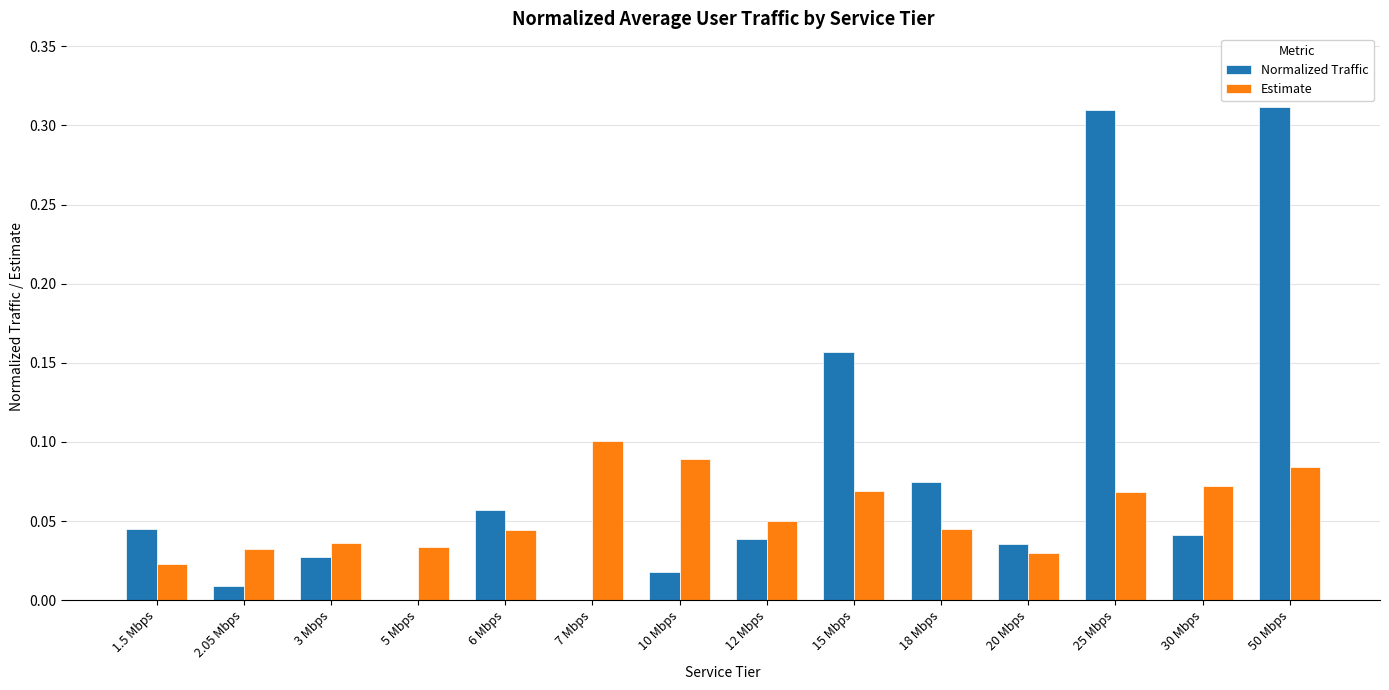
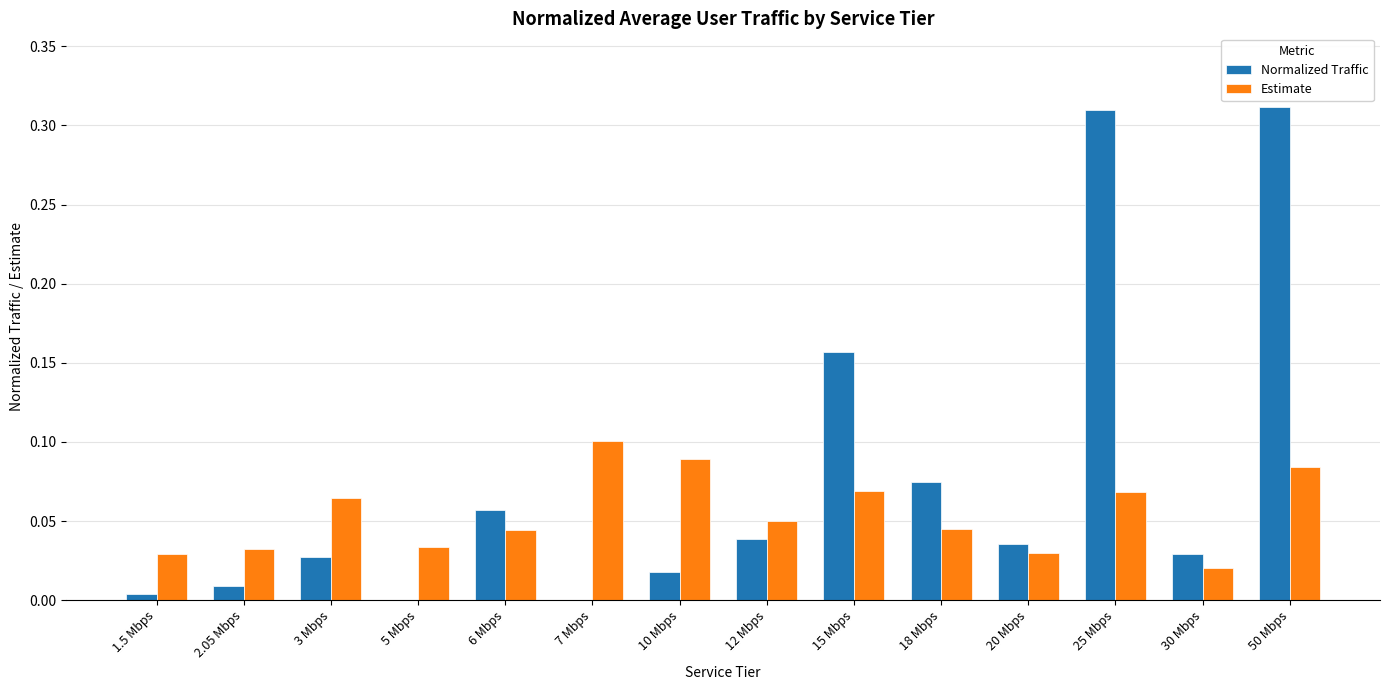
  {
    "Normalized Traffic": {
-     "1.5 Mbps": 0.045,
+     "1.5 Mbps": 0.004,
      "2.05 Mbps": 0.009,
      "3 Mbps": 0.027,
      "6 Mbps": 0.057,
      "7 Mbps": 0.000,
      "10 Mbps": 0.018,
      "12 Mbps": 0.038,
      "15 Mbps": 0.157,
      "18 Mbps": 0.075,
      "20 Mbps": 0.036,
      "25 Mbps": 0.310,
-     "30 Mbps": 0.041,
+     "30 Mbps": 0.029,
      "50 Mbps": 0.311
    },
    "Estimate": {
-     "1.5 Mbps": 0.023,
+     "1.5 Mbps": 0.029,
      "2.05 Mbps": 0.032,
-     "3 Mbps": 0.036,
+     "3 Mbps": 0.065,
      "5 Mbps": 0.033,
      "6 Mbps": 0.045,
      "7 Mbps": 0.100,
      "10 Mbps": 0.089,
      "12 Mbps": 0.050,
      "15 Mbps": 0.069,
      "18 Mbps": 0.045,
      "20 Mbps": 0.030,
      "25 Mbps": 0.069,
-     "30 Mbps": 0.072,
+     "30 Mbps": 0.020,
      "50 Mbps": 0.084
    }
  }
